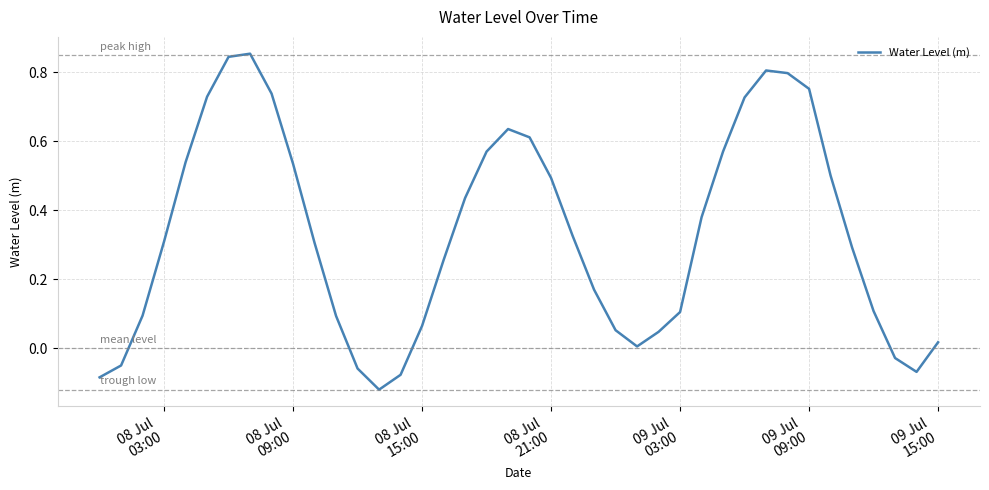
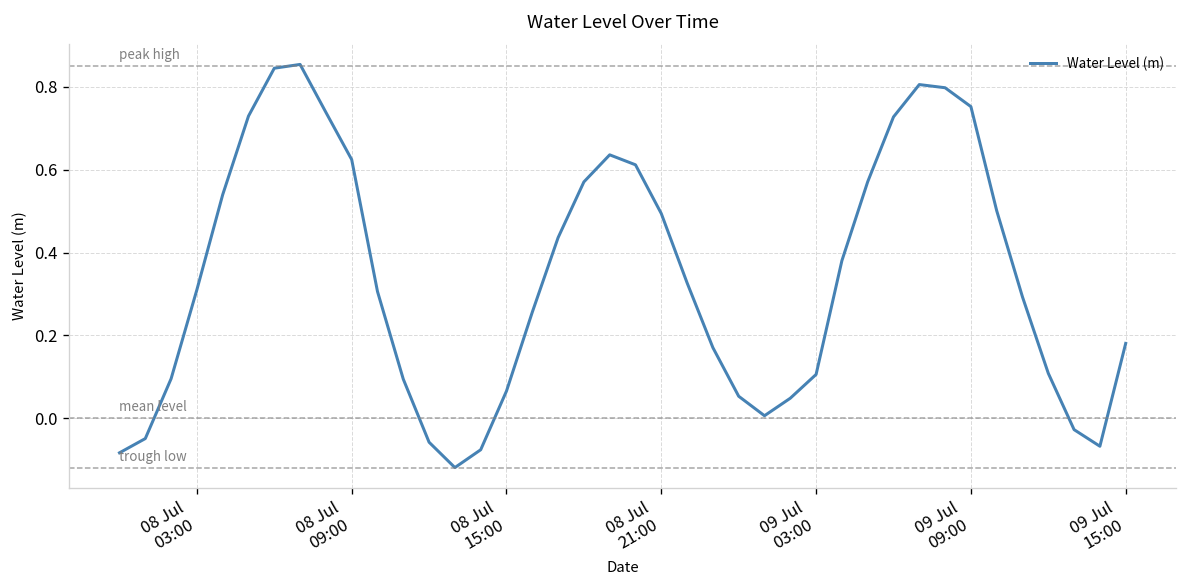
  {
    "08 Jul 03:00": 0.31,
-   "08 Jul 09:00": 0.54,
+   "08 Jul 09:00": 0.62,
    "08 Jul 15:00": 0.07,
    "08 Jul 21:00": 0.49,
    "09 Jul 03:00": 0.11,
    "09 Jul 09:00": 0.75,
-   "09 Jul 15:00": 0.02
+   "09 Jul 15:00": 0.18
  }
